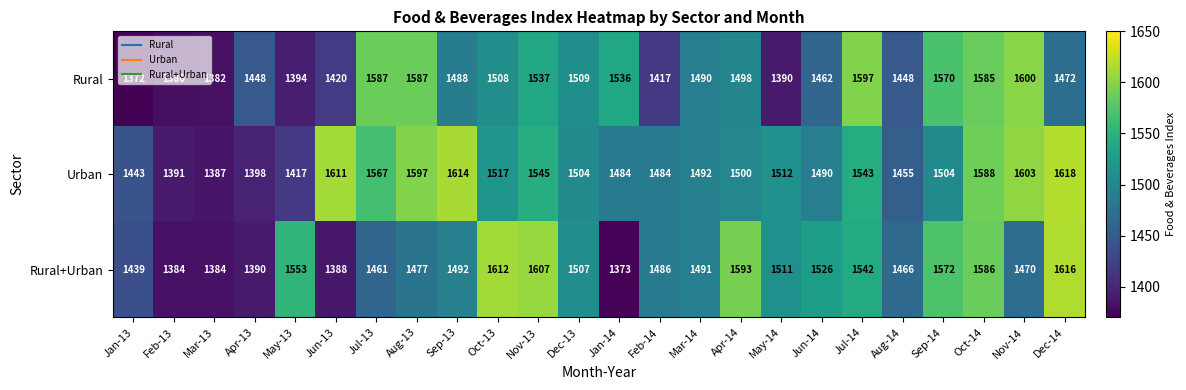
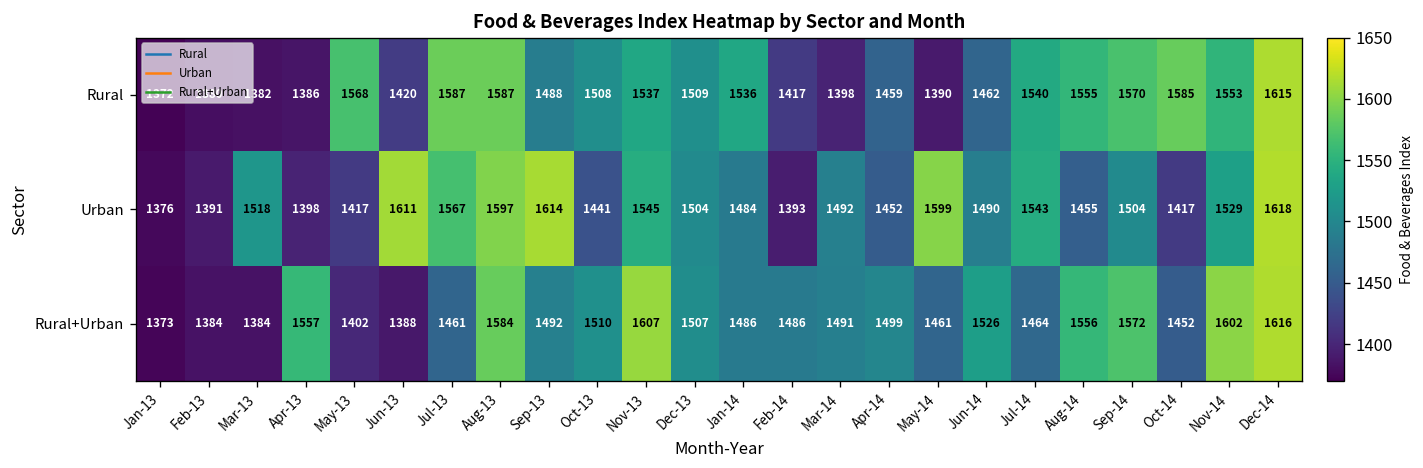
  {
    "Rural": {
-     "Apr-13": 1448,
-     "May-13": 1394,
+     "Apr-13": 1386,
+     "May-13": 1568,
      "Jun-13": 1420,
      "Jul-13": 1587,
      "Aug-13": 1587,
      "Sep-13": 1488,
      "Oct-13": 1508,
      "Nov-13": 1537,
      "Dec-13": 1509,
      "Jan-14": 1536,
      "Feb-14": 1417,
-     "Mar-14": 1490,
-     "Apr-14": 1498,
+     "Mar-14": 1398,
+     "Apr-14": 1459,
      "May-14": 1390,
      "Jun-14": 1462,
-     "Jul-14": 1597,
-     "Aug-14": 1448,
+     "Jul-14": 1540,
+     "Aug-14": 1555,
      "Sep-14": 1570,
      "Oct-14": 1585,
-     "Nov-14": 1600,
-     "Dec-14": 1472
+     "Nov-14": 1553,
+     "Dec-14": 1615
    },
    "Urban": {
-     "Jan-13": 1443,
+     "Jan-13": 1376,
      "Feb-13": 1391,
-     "Mar-13": 1387,
+     "Mar-13": 1518,
      "Apr-13": 1398,
      "May-13": 1417,
      "Jun-13": 1611,
      "Jul-13": 1567,
      "Aug-13": 1597,
      "Sep-13": 1614,
-     "Oct-13": 1517,
+     "Oct-13": 1441,
      "Nov-13": 1545,
      "Dec-13": 1504,
      "Jan-14": 1484,
-     "Feb-14": 1484,
+     "Feb-14": 1393,
      "Mar-14": 1492,
-     "Apr-14": 1500,
-     "May-14": 1512,
+     "Apr-14": 1452,
+     "May-14": 1599,
      "Jun-14": 1490,
      "Jul-14": 1543,
      "Aug-14": 1455,
      "Sep-14": 1504,
-     "Oct-14": 1588,
-     "Nov-14": 1603,
+     "Oct-14": 1417,
+     "Nov-14": 1529,
      "Dec-14": 1618
    },
    "Rural+Urban": {
-     "Jan-13": 1439,
+     "Jan-13": 1373,
      "Feb-13": 1384,
      "Mar-13": 1384,
-     "Apr-13": 1390,
-     "May-13": 1553,
+     "Apr-13": 1557,
+     "May-13": 1402,
      "Jun-13": 1388,
      "Jul-13": 1461,
-     "Aug-13": 1477,
+     "Aug-13": 1584,
      "Sep-13": 1492,
-     "Oct-13": 1612,
+     "Oct-13": 1510,
      "Nov-13": 1607,
      "Dec-13": 1507,
-     "Jan-14": 1373,
+     "Jan-14": 1486,
      "Feb-14": 1486,
      "Mar-14": 1491,
-     "Apr-14": 1593,
-     "May-14": 1511,
+     "Apr-14": 1499,
+     "May-14": 1461,
      "Jun-14": 1526,
-     "Jul-14": 1542,
-     "Aug-14": 1466,
+     "Jul-14": 1464,
+     "Aug-14": 1556,
      "Sep-14": 1572,
-     "Oct-14": 1586,
-     "Nov-14": 1470,
+     "Oct-14": 1452,
+     "Nov-14": 1602,
      "Dec-14": 1616
    }
  }
